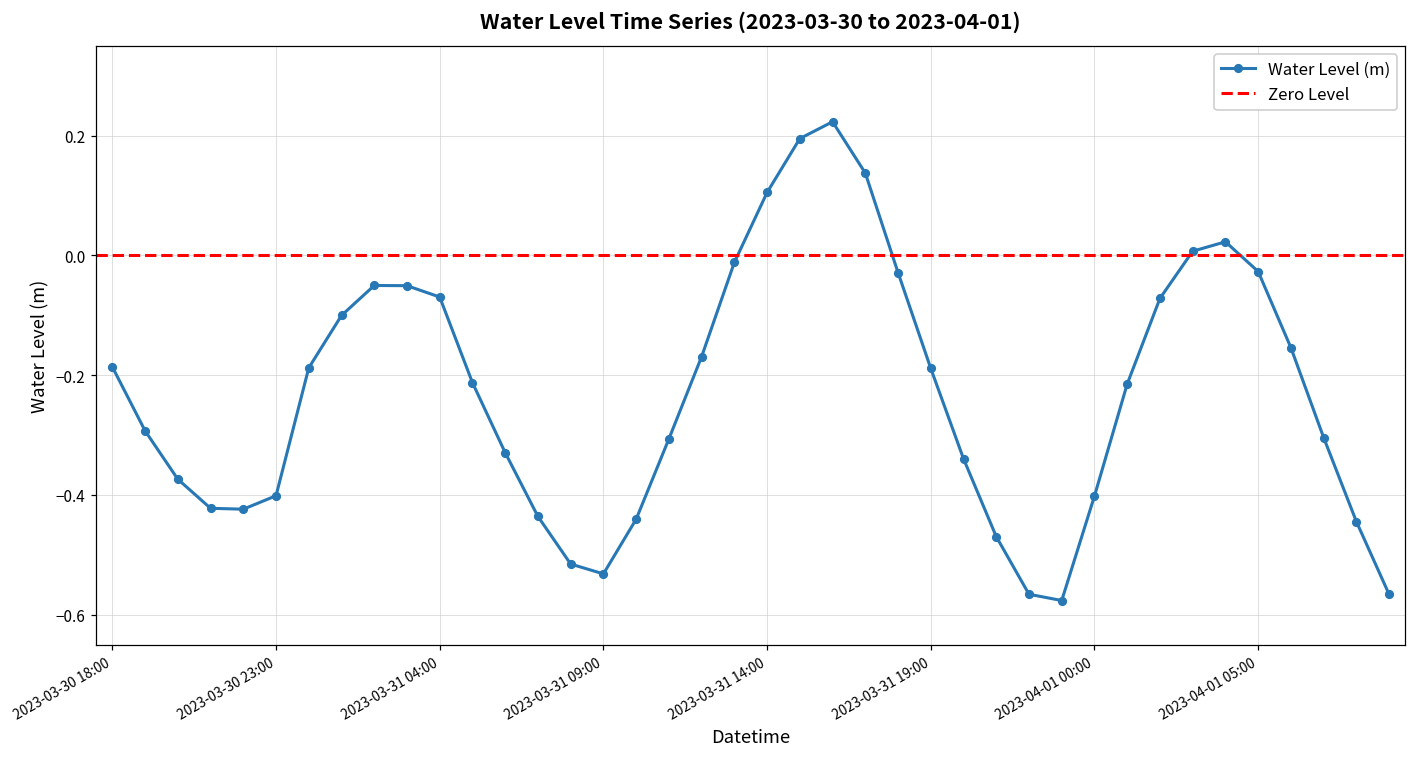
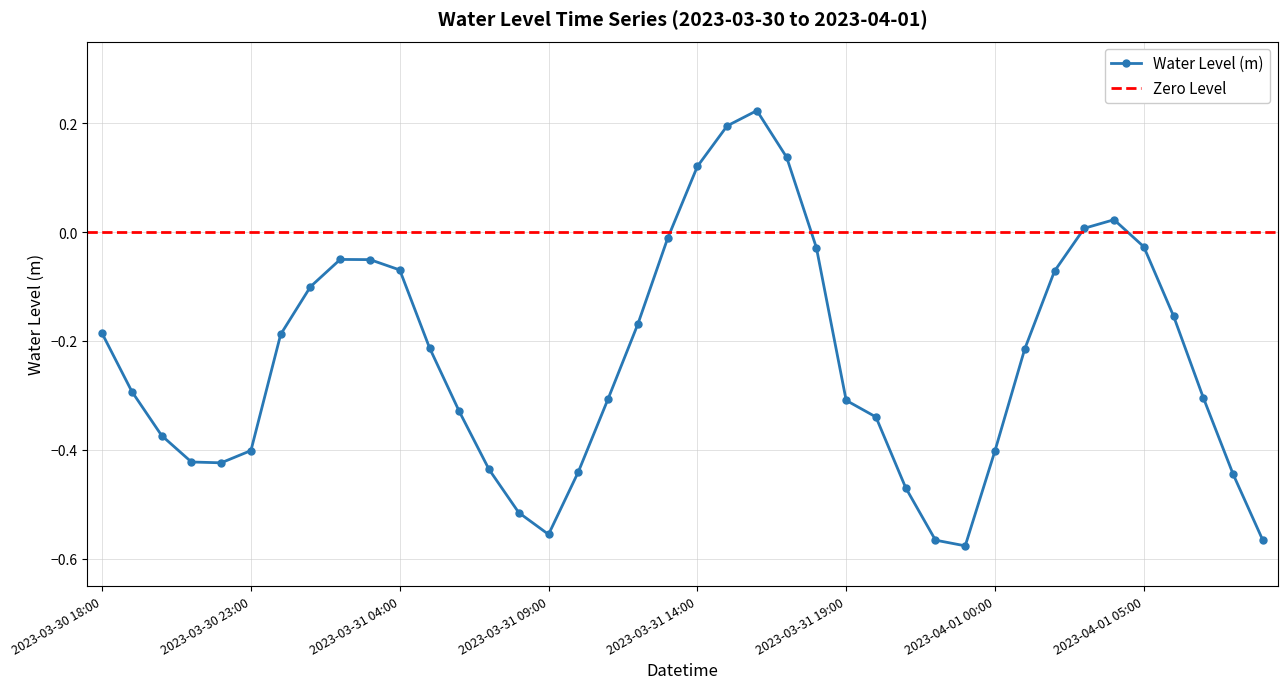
  {
    "2023-03-30 18:00": -0.19,
    "2023-03-30 23:00": -0.40,
    "2023-03-31 04:00": -0.07,
-   "2023-03-31 09:00": -0.53,
-   "2023-03-31 14:00": 0.11,
-   "2023-03-31 19:00": -0.19,
+   "2023-03-31 09:00": -0.56,
+   "2023-03-31 14:00": 0.12,
+   "2023-03-31 19:00": -0.31,
    "2023-04-01 00:00": -0.40,
    "2023-04-01 05:00": -0.03
  }
